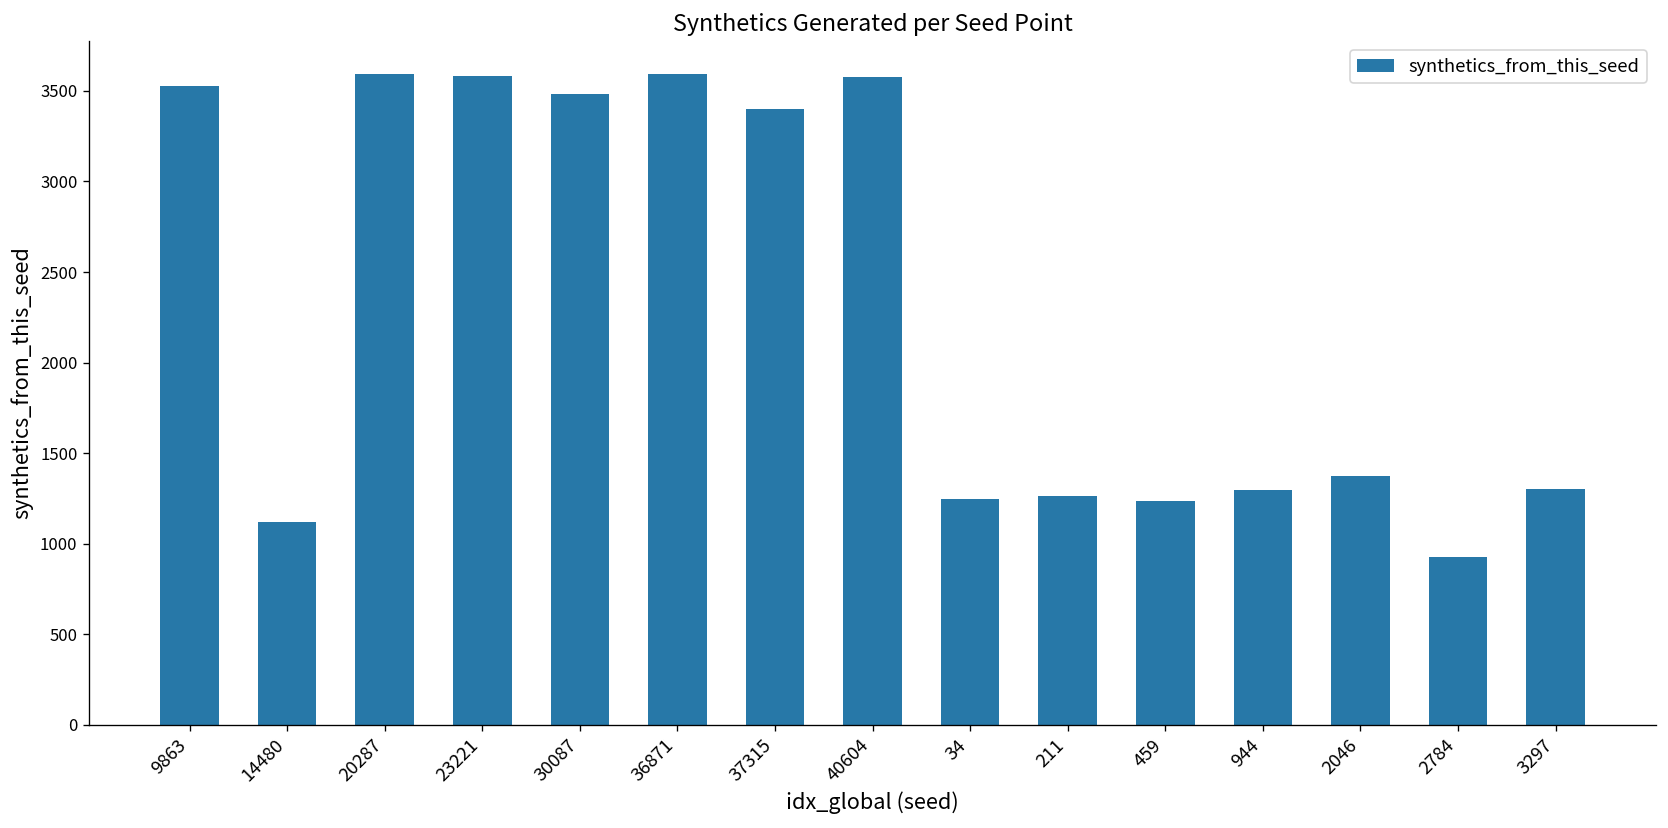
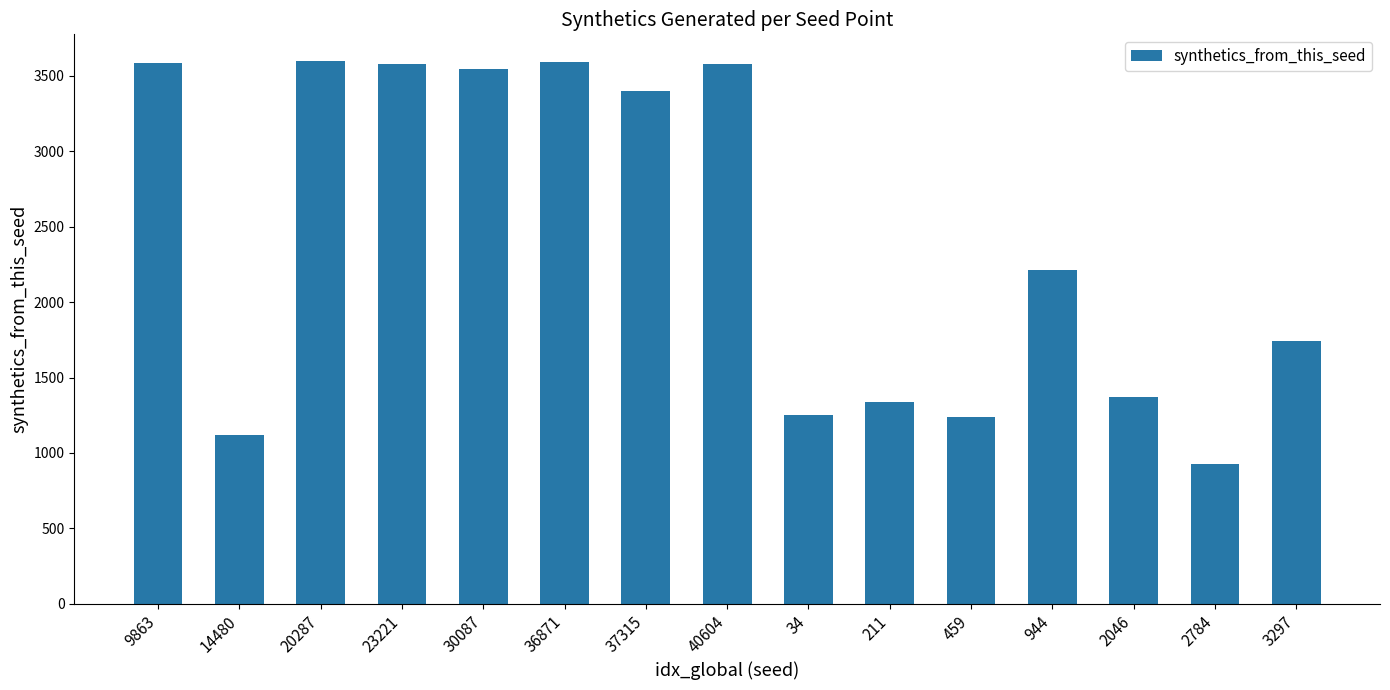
  {
-   "9863": 3530,
+   "9863": 3590,
    "14480": 1120,
    "20287": 3600,
    "23221": 3580,
-   "30087": 3480,
+   "30087": 3540,
    "36871": 3590,
    "37315": 3400,
    "40604": 3580,
    "34": 1250,
-   "211": 1270,
+   "211": 1340,
    "459": 1240,
-   "944": 1290,
+   "944": 2220,
    "2046": 1370,
    "2784": 930,
-   "3297": 1300
+   "3297": 1750
  }
